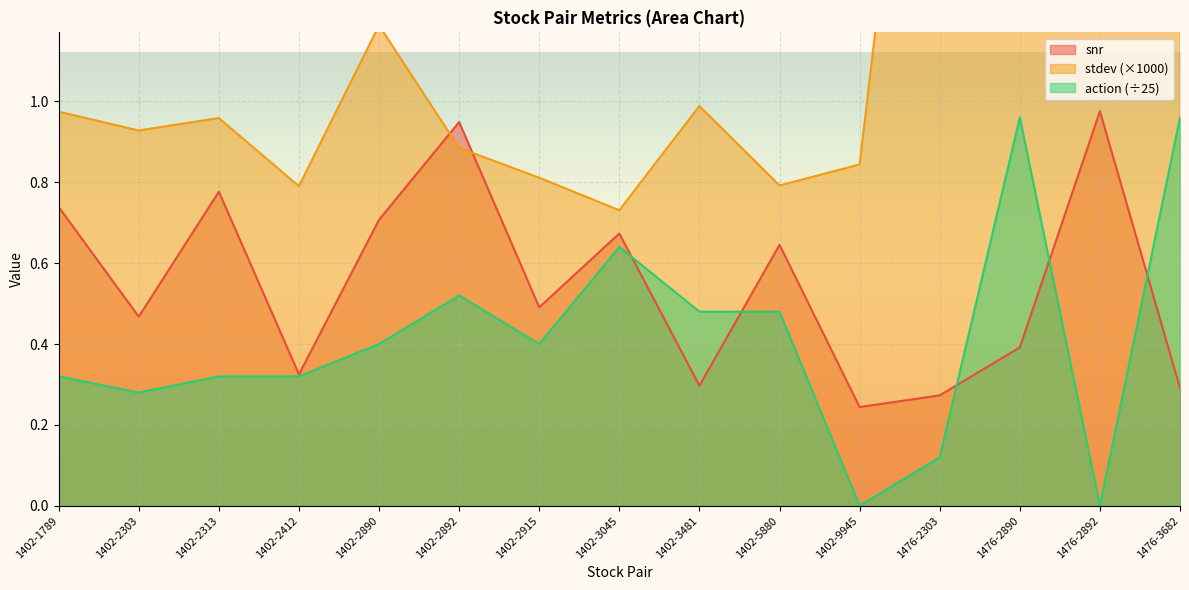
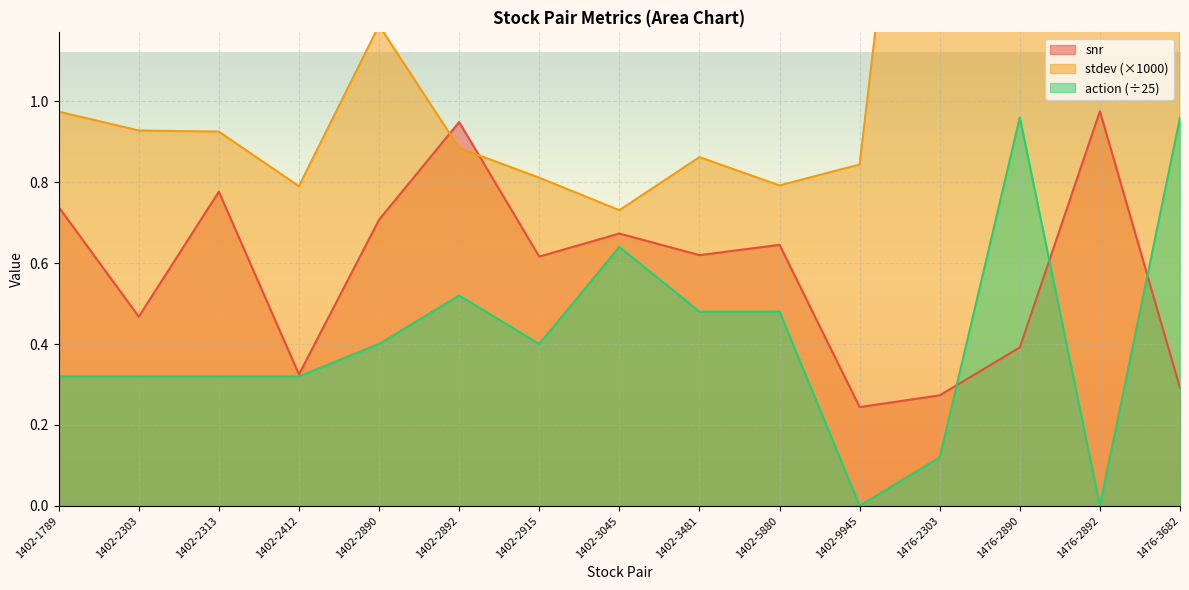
  {
    "snr": {
      "1402-1789": 0.74,
      "1402-2303": 0.47,
      "1402-2313": 0.78,
      "1402-2890": 0.71,
      "1402-2892": 0.95,
-     "1402-2915": 0.49,
+     "1402-2915": 0.62,
      "1402-3045": 0.67,
-     "1402-3481": 0.30,
+     "1402-3481": 0.62,
      "1402-5880": 0.65,
      "1402-9945": 0.24,
      "1476-2303": 0.27,
      "1476-2890": 0.39,
      "1476-2892": 0.98,
      "1476-3682": 0.29
    },
    "stdev (×1000)": {
      "1402-1789": 0.97,
      "1402-2303": 0.93,
-     "1402-2313": 0.96,
+     "1402-2313": 0.92,
      "1402-2412": 0.79,
      "1402-2892": 0.88,
      "1402-2915": 0.81,
      "1402-3045": 0.73,
-     "1402-3481": 0.99,
+     "1402-3481": 0.86,
      "1402-5880": 0.79,
      "1402-9945": 0.84
    },
    "action (÷25)": {
      "1402-1789": 0.32,
-     "1402-2303": 0.28,
+     "1402-2303": 0.32,
      "1402-2313": 0.32,
      "1402-2890": 0.40,
      "1402-2892": 0.52,
      "1402-2915": 0.40,
      "1402-3045": 0.64,
      "1402-3481": 0.48,
      "1402-5880": 0.48,
      "1402-9945": 0.00,
      "1476-2303": 0.12,
      "1476-2890": 0.96,
      "1476-2892": 0.00,
      "1476-3682": 0.96
    }
  }
